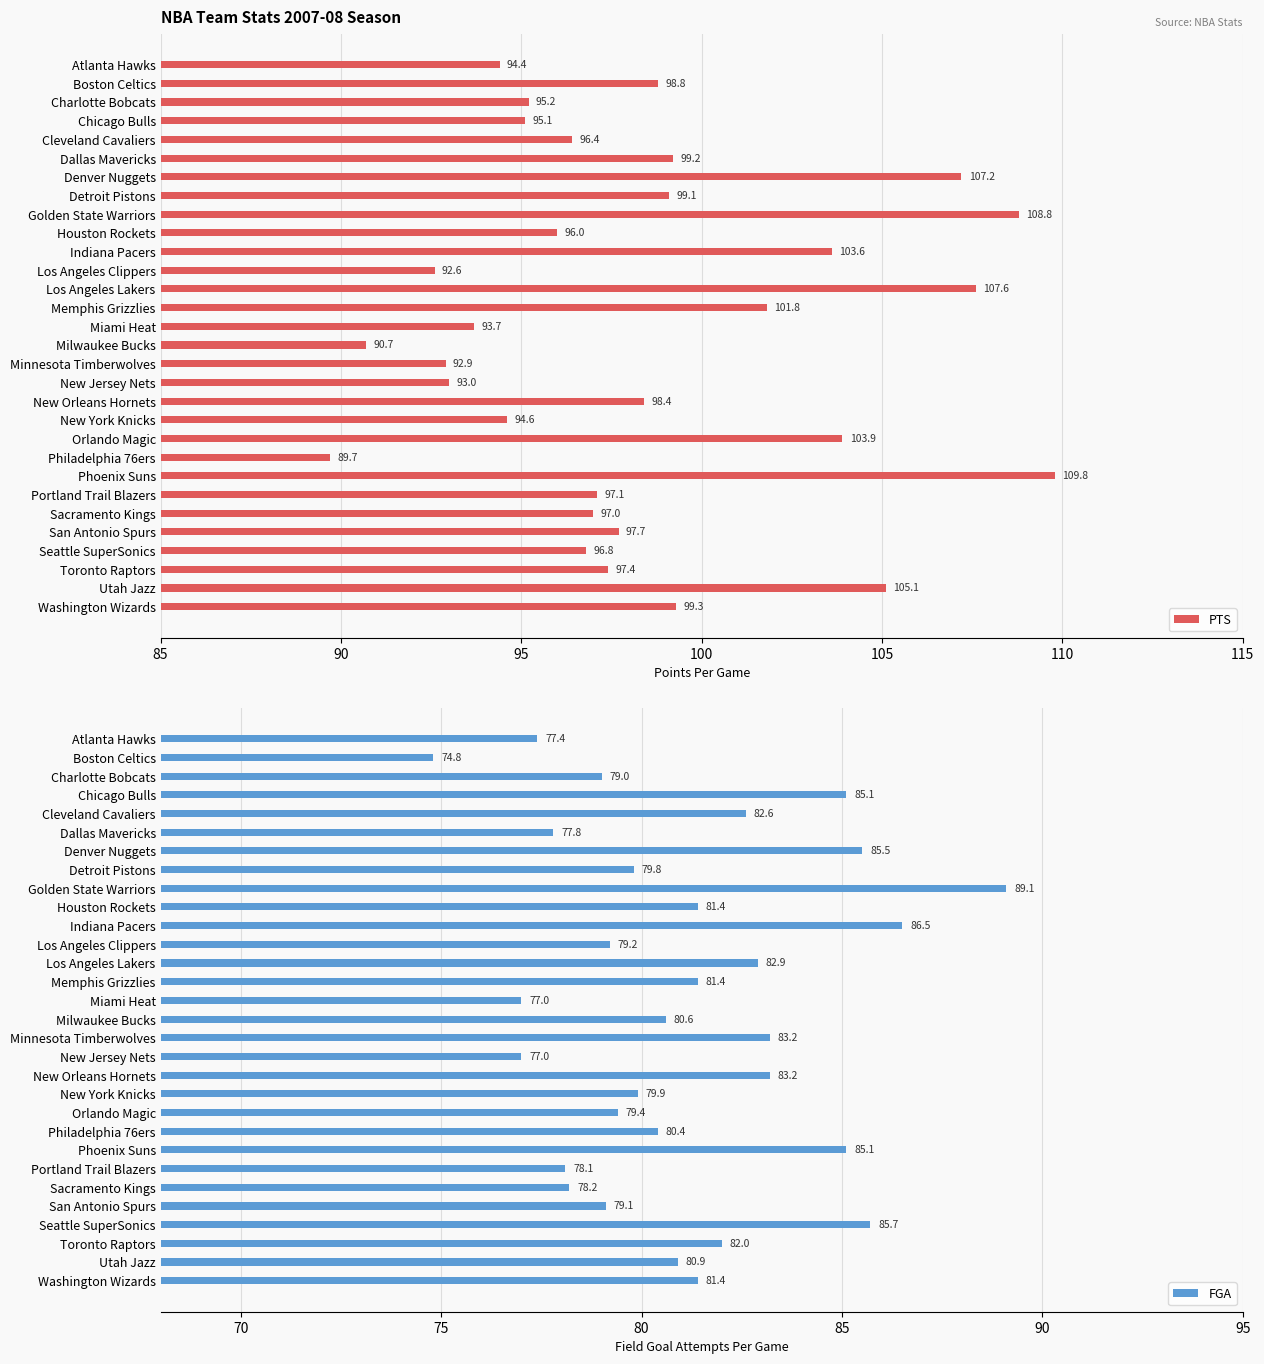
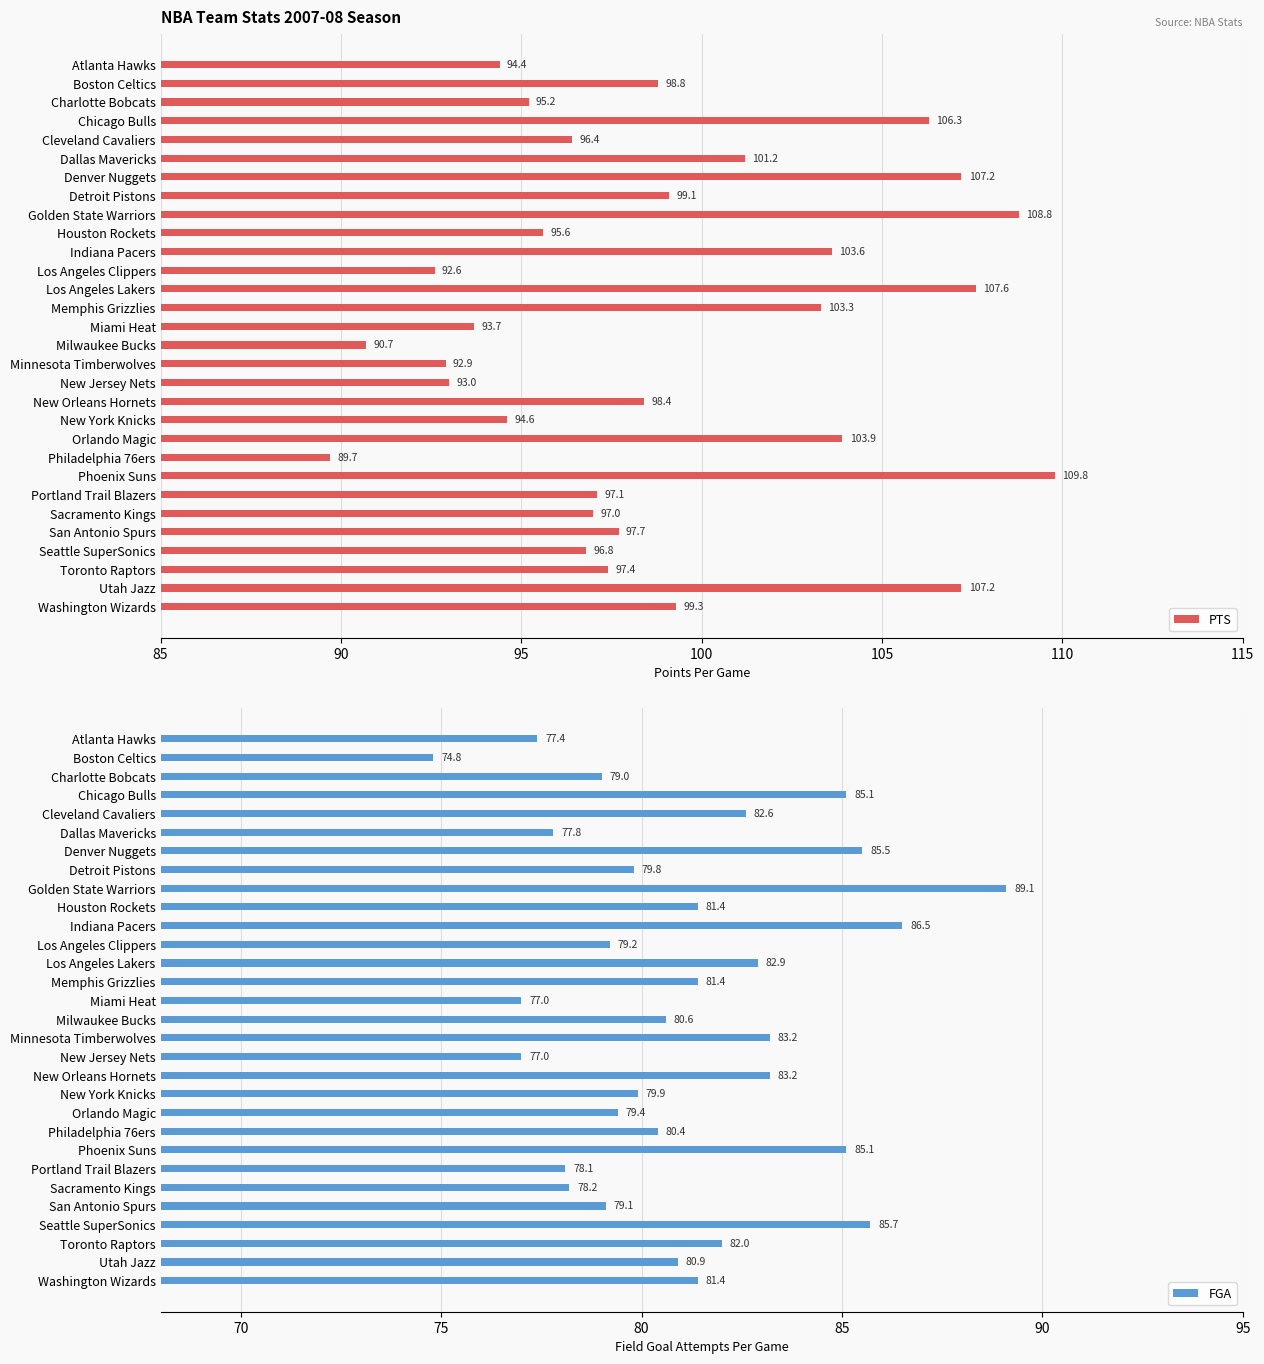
  {
    "NBA Team Stats 2007-08 Season": {
      "Atlanta Hawks": 94.4,
      "Boston Celtics": 98.8,
      "Charlotte Bobcats": 95.2,
-     "Chicago Bulls": 95.1,
+     "Chicago Bulls": 106.3,
      "Cleveland Cavaliers": 96.4,
-     "Dallas Mavericks": 99.2,
+     "Dallas Mavericks": 101.2,
      "Denver Nuggets": 107.2,
      "Detroit Pistons": 99.1,
      "Golden State Warriors": 108.8,
-     "Houston Rockets": 96.0,
+     "Houston Rockets": 95.6,
      "Indiana Pacers": 103.6,
      "Los Angeles Clippers": 92.6,
      "Los Angeles Lakers": 107.6,
-     "Memphis Grizzlies": 101.8,
+     "Memphis Grizzlies": 103.3,
      "Miami Heat": 93.7,
      "Milwaukee Bucks": 90.7,
      "Minnesota Timberwolves": 92.9,
      "New Jersey Nets": 93.0,
      "New Orleans Hornets": 98.4,
      "New York Knicks": 94.6,
      "Orlando Magic": 103.9,
      "Philadelphia 76ers": 89.7,
      "Phoenix Suns": 109.8,
      "Portland Trail Blazers": 97.1,
      "Sacramento Kings": 97.0,
      "San Antonio Spurs": 97.7,
      "Seattle SuperSonics": 96.8,
      "Toronto Raptors": 97.4,
-     "Utah Jazz": 105.1,
+     "Utah Jazz": 107.2,
      "Washington Wizards": 99.3
    }
  }
